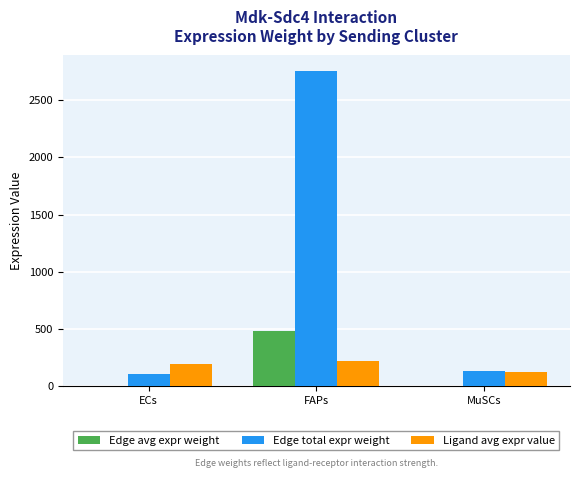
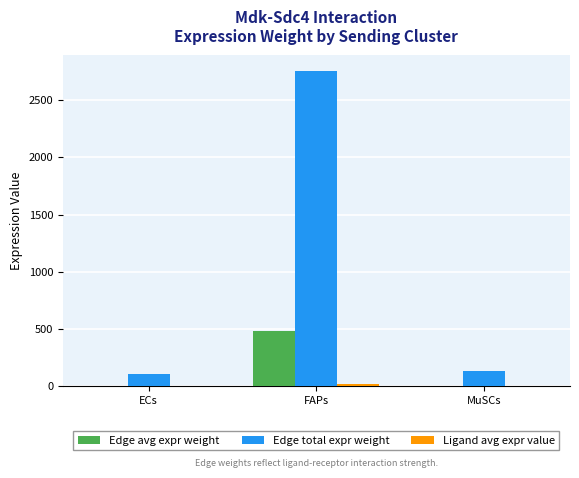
  {
    "Edge avg expr weight": {
      "FAPs": 490
    },
    "Edge total expr weight": {
      "ECs": 110,
      "FAPs": 2750,
      "MuSCs": 130
    },
    "Ligand avg expr value": {
-     "ECs": 200,
-     "FAPs": 220,
-     "MuSCs": 120
+     "ECs": 0,
+     "FAPs": 20,
+     "MuSCs": 0
    }
  }
